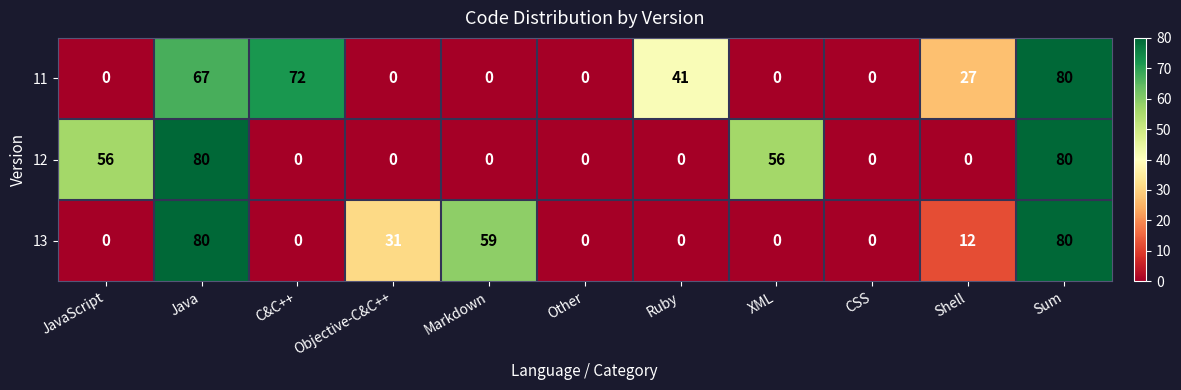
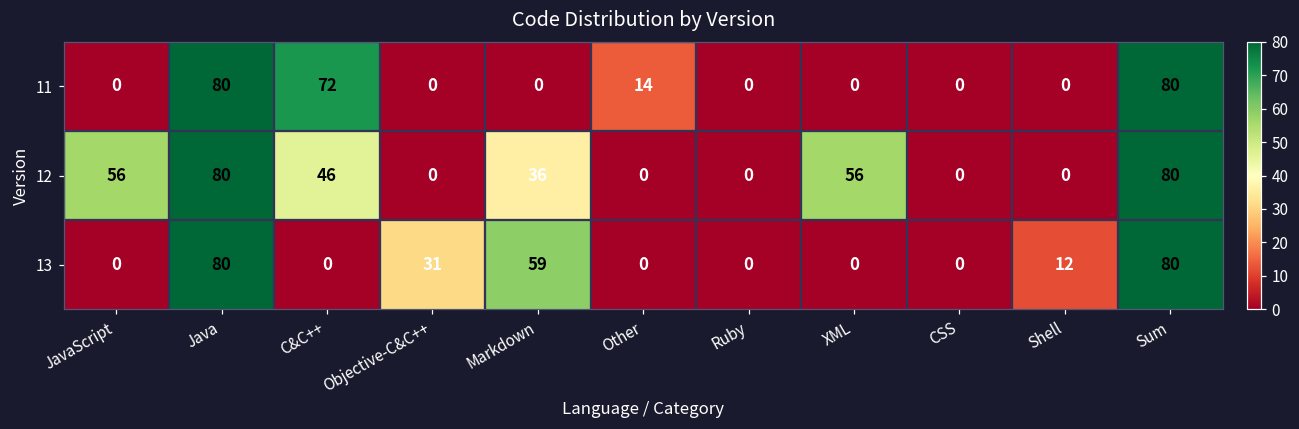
  {
    "11": {
      "JavaScript": 0,
-     "Java": 67,
+     "Java": 80,
      "C&C++": 72,
      "Objective-C&C++": 0,
      "Markdown": 0,
-     "Other": 0,
-     "Ruby": 41,
+     "Other": 14,
+     "Ruby": 0,
      "XML": 0,
      "CSS": 0,
-     "Shell": 27,
+     "Shell": 0,
      "Sum": 80
    },
    "12": {
      "JavaScript": 56,
      "Java": 80,
-     "C&C++": 0,
+     "C&C++": 46,
      "Objective-C&C++": 0,
-     "Markdown": 0,
+     "Markdown": 36,
      "Other": 0,
      "Ruby": 0,
      "XML": 56,
      "CSS": 0,
      "Shell": 0,
      "Sum": 80
    },
    "13": {
      "JavaScript": 0,
      "Java": 80,
      "C&C++": 0,
      "Objective-C&C++": 31,
      "Markdown": 59,
      "Other": 0,
      "Ruby": 0,
      "XML": 0,
      "CSS": 0,
      "Shell": 12,
      "Sum": 80
    }
  }
